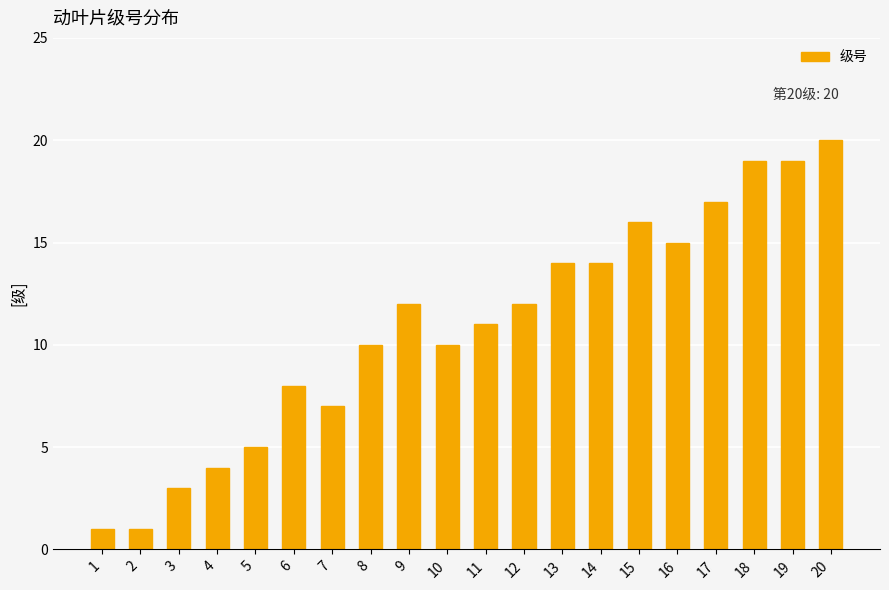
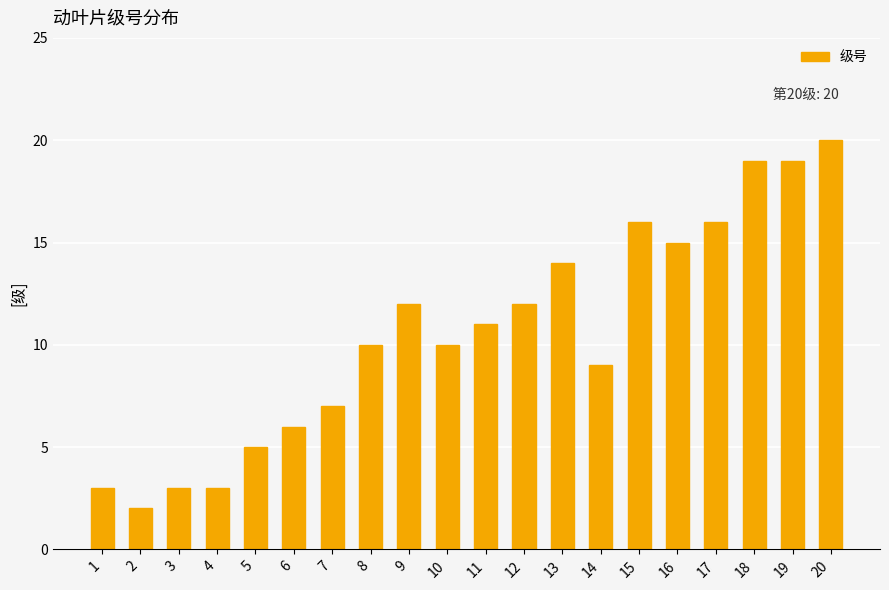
  {
-   "1": 1,
-   "2": 1,
+   "1": 3,
+   "2": 2,
    "3": 3,
-   "4": 4,
+   "4": 3,
    "5": 5,
-   "6": 8,
+   "6": 6,
    "7": 7,
    "8": 10,
    "9": 12,
    "10": 10,
    "11": 11,
    "12": 12,
    "13": 14,
-   "14": 14,
+   "14": 9,
    "15": 16,
    "16": 15,
-   "17": 17,
+   "17": 16,
    "18": 19,
    "19": 19,
    "20": 20
  }
